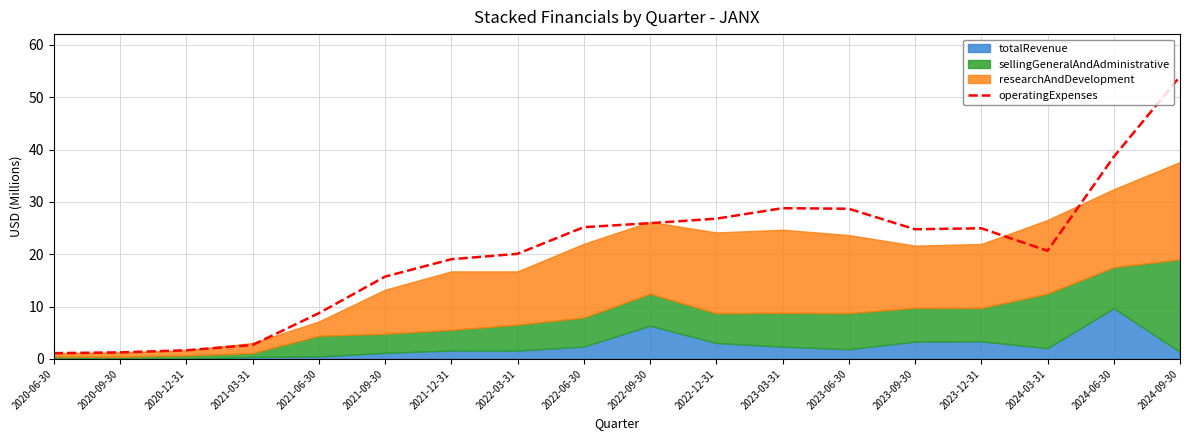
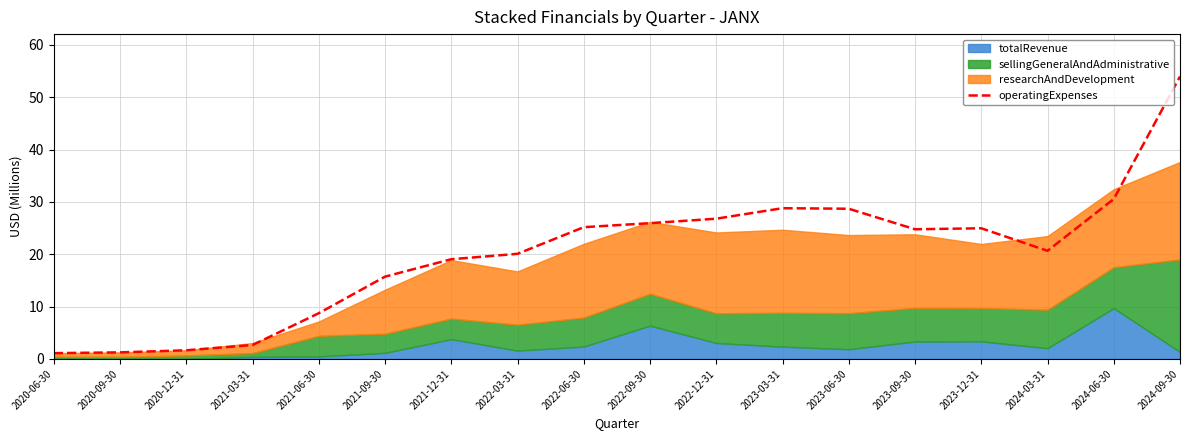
  {
    "totalRevenue": {
      "2020-12-31": 0,
      "2021-06-30": 0,
      "2021-09-30": 1,
-     "2021-12-31": 2,
+     "2021-12-31": 4,
      "2022-03-31": 2,
      "2022-06-30": 2,
      "2022-09-30": 6,
      "2022-12-31": 3,
      "2023-03-31": 2,
      "2023-06-30": 2,
      "2023-09-30": 3,
      "2023-12-31": 3,
      "2024-03-31": 2,
      "2024-06-30": 10,
      "2024-09-30": 1
    },
    "operatingExpenses": {
      "2021-06-30": 9,
      "2021-09-30": 16,
      "2022-03-31": 20,
      "2022-06-30": 25,
      "2022-12-31": 27,
      "2023-03-31": 29,
      "2023-06-30": 29,
      "2023-09-30": 25,
      "2023-12-31": 25,
      "2024-03-31": 21,
-     "2024-06-30": 39,
+     "2024-06-30": 31,
      "2024-09-30": 54
    },
    "sellingGeneralAndAdministrative": {
      "2020-12-31": 1,
      "2021-03-31": 1,
      "2021-06-30": 4,
      "2021-09-30": 4,
      "2021-12-31": 4,
      "2022-03-31": 5,
      "2022-06-30": 6,
      "2022-09-30": 6,
      "2022-12-31": 6,
      "2023-03-31": 6,
      "2023-06-30": 7,
      "2023-09-30": 6,
      "2023-12-31": 6,
-     "2024-03-31": 10,
+     "2024-03-31": 7,
      "2024-06-30": 8,
      "2024-09-30": 18
    },
    "researchAndDevelopment": {
      "2021-06-30": 3,
      "2021-09-30": 8,
      "2022-03-31": 10,
      "2022-06-30": 14,
      "2022-12-31": 15,
      "2023-03-31": 16,
      "2023-06-30": 15,
-     "2023-09-30": 12,
+     "2023-09-30": 14,
      "2023-12-31": 12,
      "2024-03-31": 14,
      "2024-06-30": 15,
      "2024-09-30": 19
    }
  }
